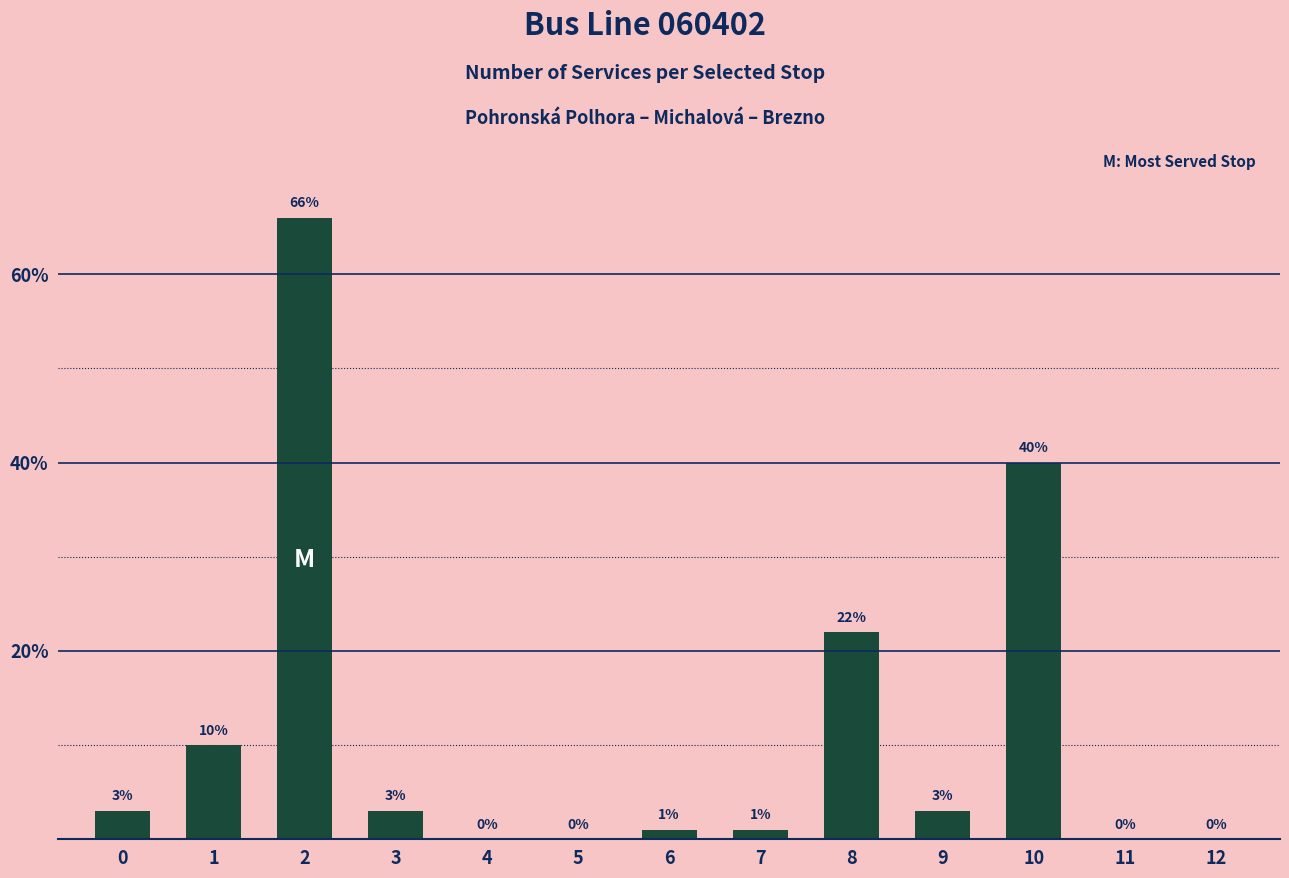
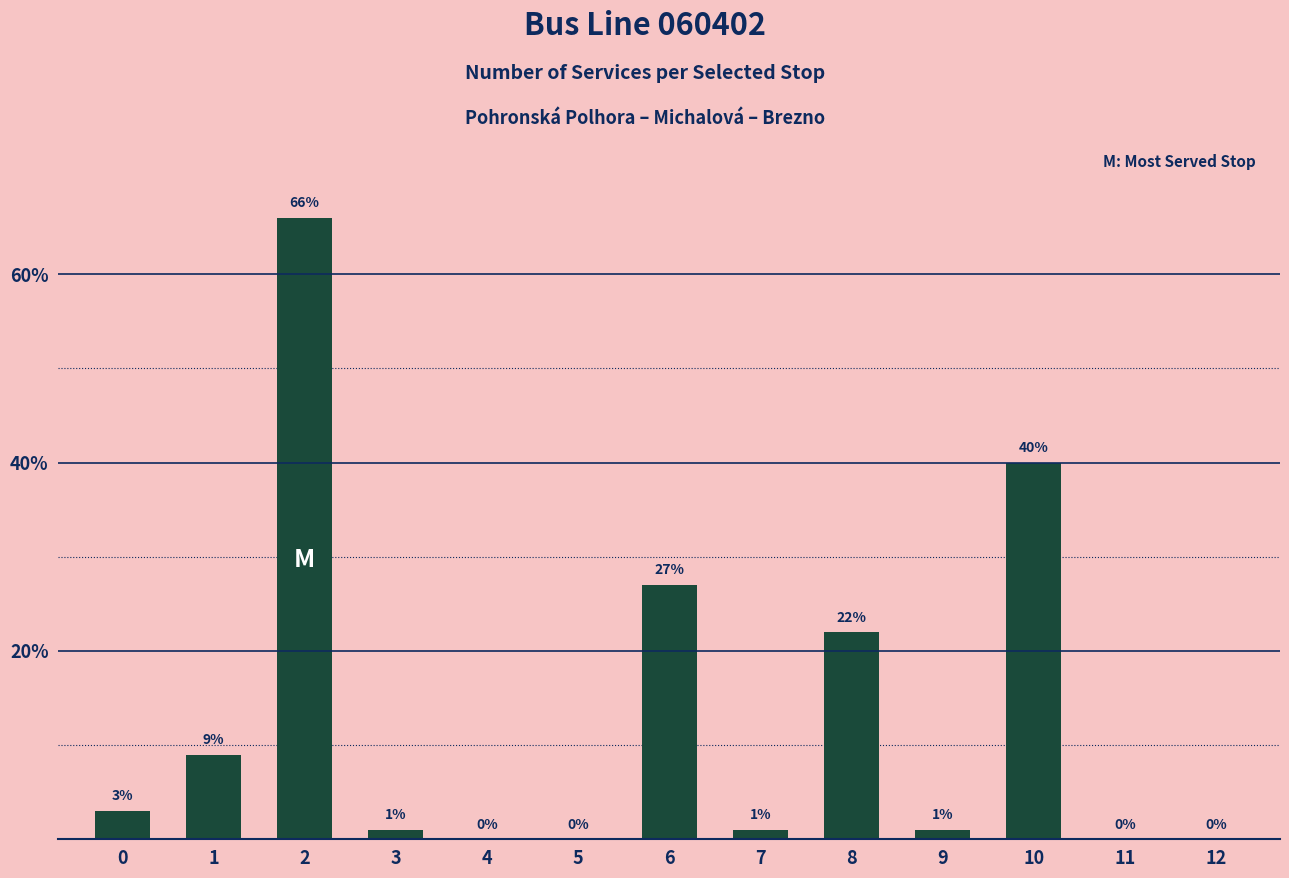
  {
    "0": "3%",
-   "1": "10%",
+   "1": "9%",
    "2": "66%",
-   "3": "3%",
+   "3": "1%",
    "4": "0%",
    "5": "0%",
-   "6": "1%",
+   "6": "27%",
    "7": "1%",
    "8": "22%",
-   "9": "3%",
+   "9": "1%",
    "10": "40%",
    "11": "0%",
    "12": "0%"
  }
